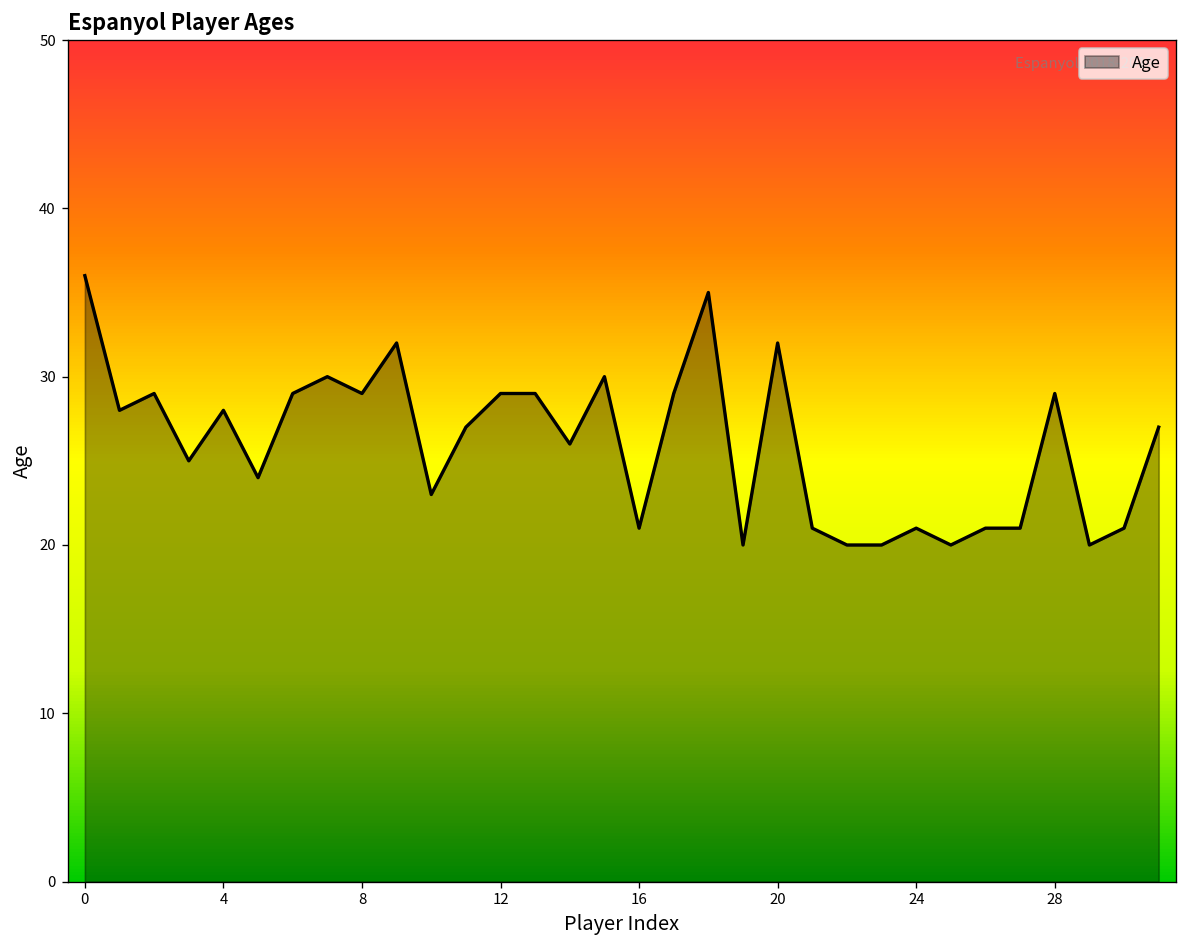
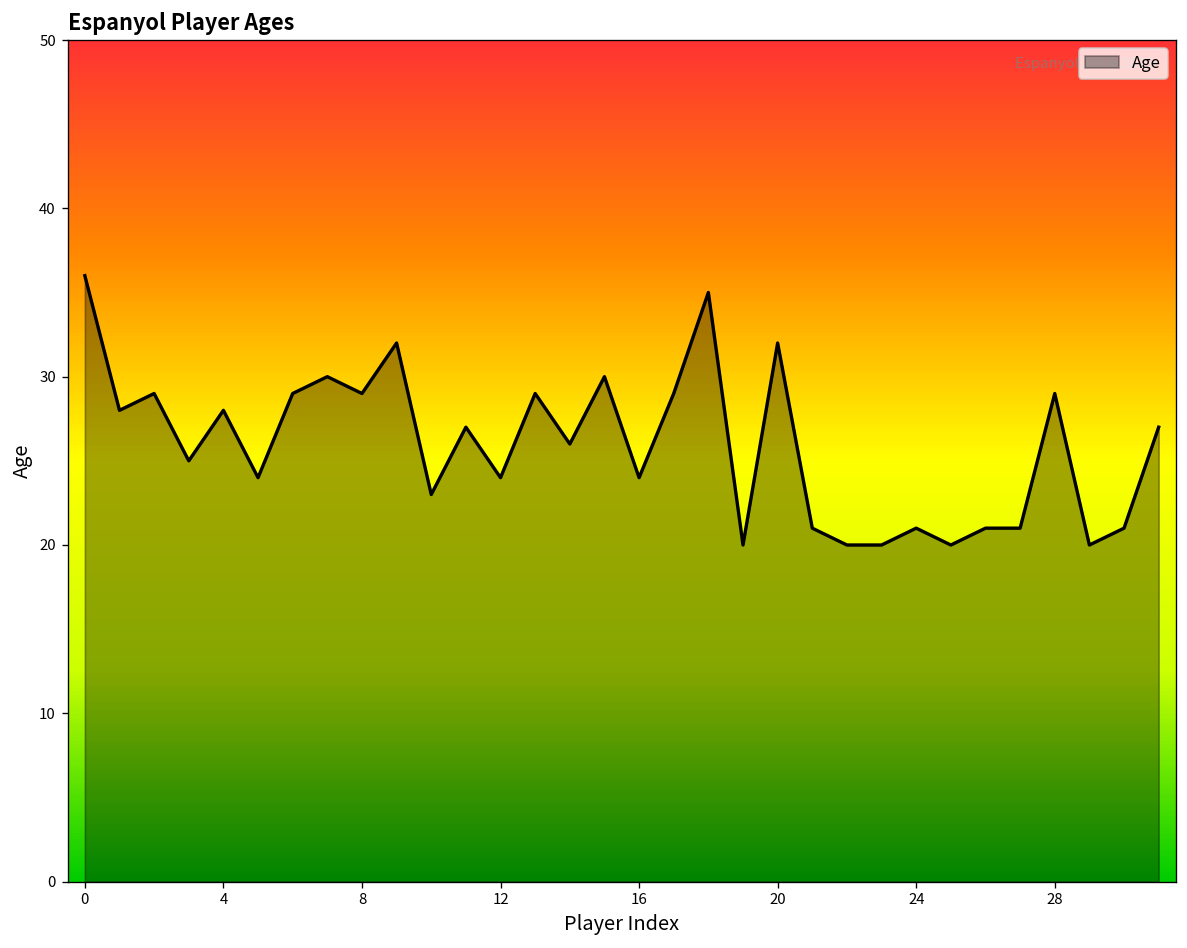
  {
    "0": 36,
    "4": 28,
    "8": 29,
-   "12": 29,
-   "16": 21,
+   "12": 24,
+   "16": 24,
    "20": 32,
    "24": 21,
    "28": 29
  }
